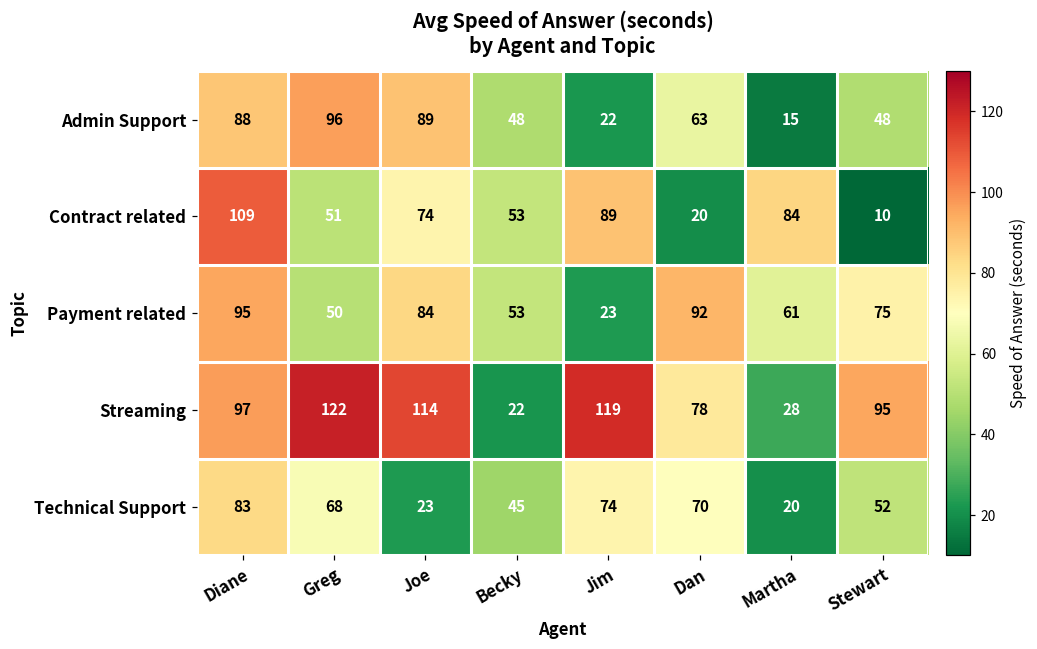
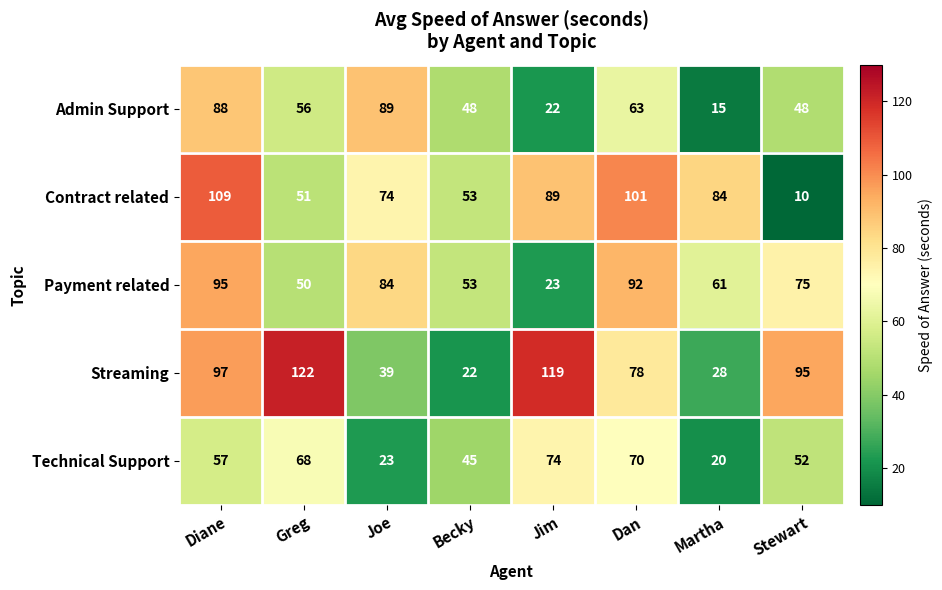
  {
    "Admin Support": {
      "Diane": 88,
-     "Greg": 96,
+     "Greg": 56,
      "Joe": 89,
      "Becky": 48,
      "Jim": 22,
      "Dan": 63,
      "Martha": 15,
      "Stewart": 48
    },
    "Contract related": {
      "Diane": 109,
      "Greg": 51,
      "Joe": 74,
      "Becky": 53,
      "Jim": 89,
-     "Dan": 20,
+     "Dan": 101,
      "Martha": 84,
      "Stewart": 10
    },
    "Payment related": {
      "Diane": 95,
      "Greg": 50,
      "Joe": 84,
      "Becky": 53,
      "Jim": 23,
      "Dan": 92,
      "Martha": 61,
      "Stewart": 75
    },
    "Streaming": {
      "Diane": 97,
      "Greg": 122,
-     "Joe": 114,
+     "Joe": 39,
      "Becky": 22,
      "Jim": 119,
      "Dan": 78,
      "Martha": 28,
      "Stewart": 95
    },
    "Technical Support": {
-     "Diane": 83,
+     "Diane": 57,
      "Greg": 68,
      "Joe": 23,
      "Becky": 45,
      "Jim": 74,
      "Dan": 70,
      "Martha": 20,
      "Stewart": 52
    }
  }
